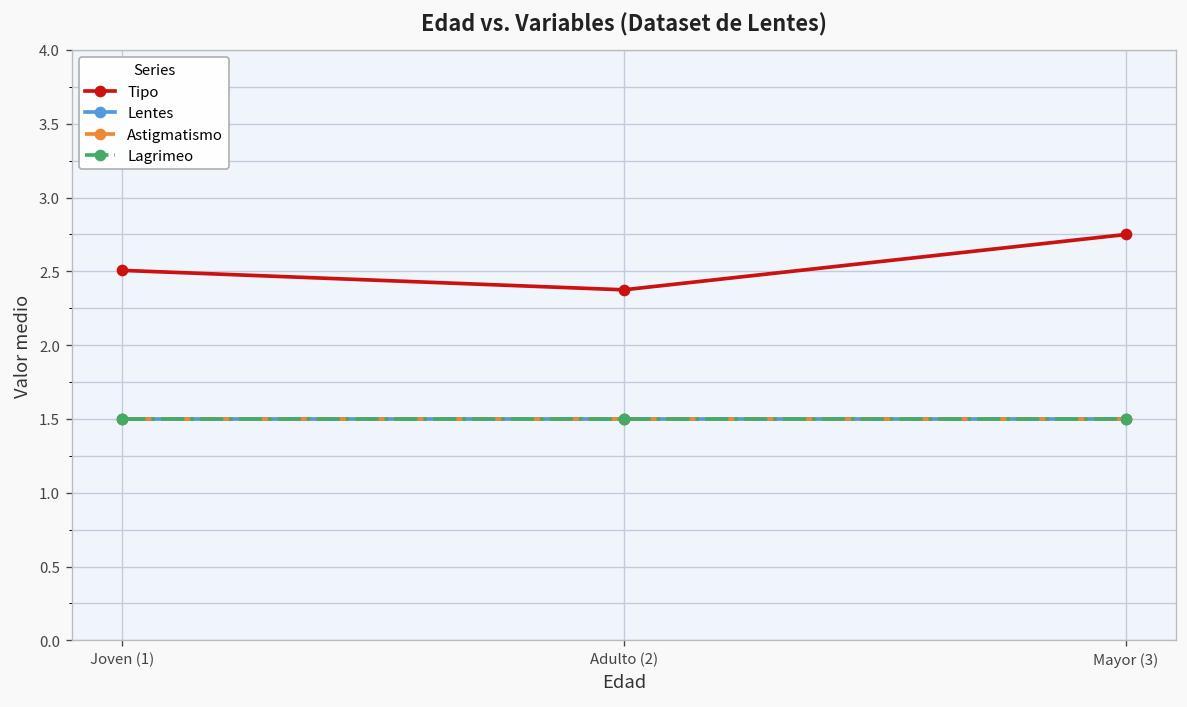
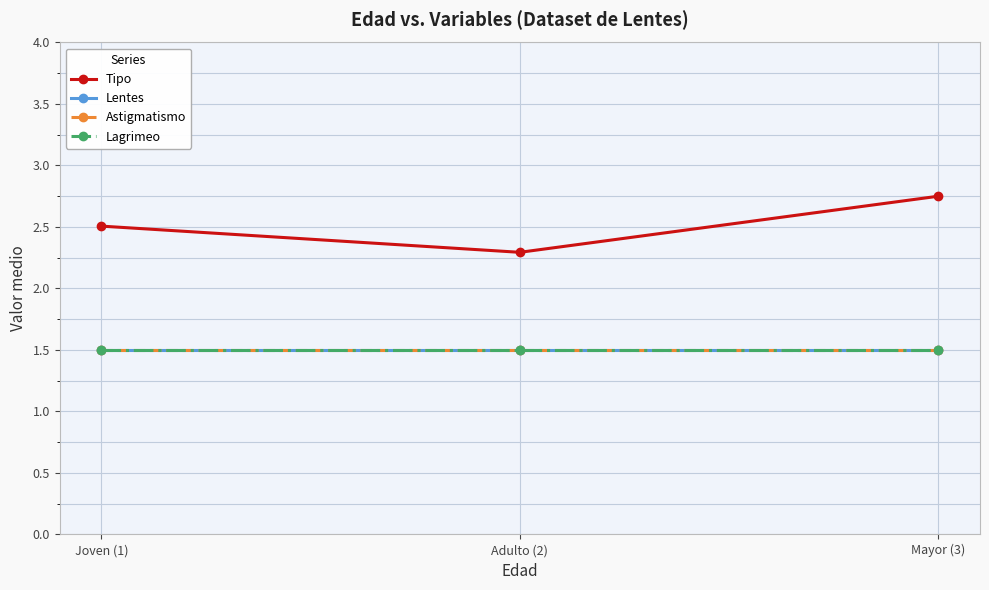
  {
    "Tipo": {
      "Joven (1)": 2.51,
-     "Adulto (2)": 2.38,
+     "Adulto (2)": 2.29,
      "Mayor (3)": 2.75
    },
    "Lagrimeo": {
      "Joven (1)": 1.50,
      "Adulto (2)": 1.50,
      "Mayor (3)": 1.50
    }
  }
